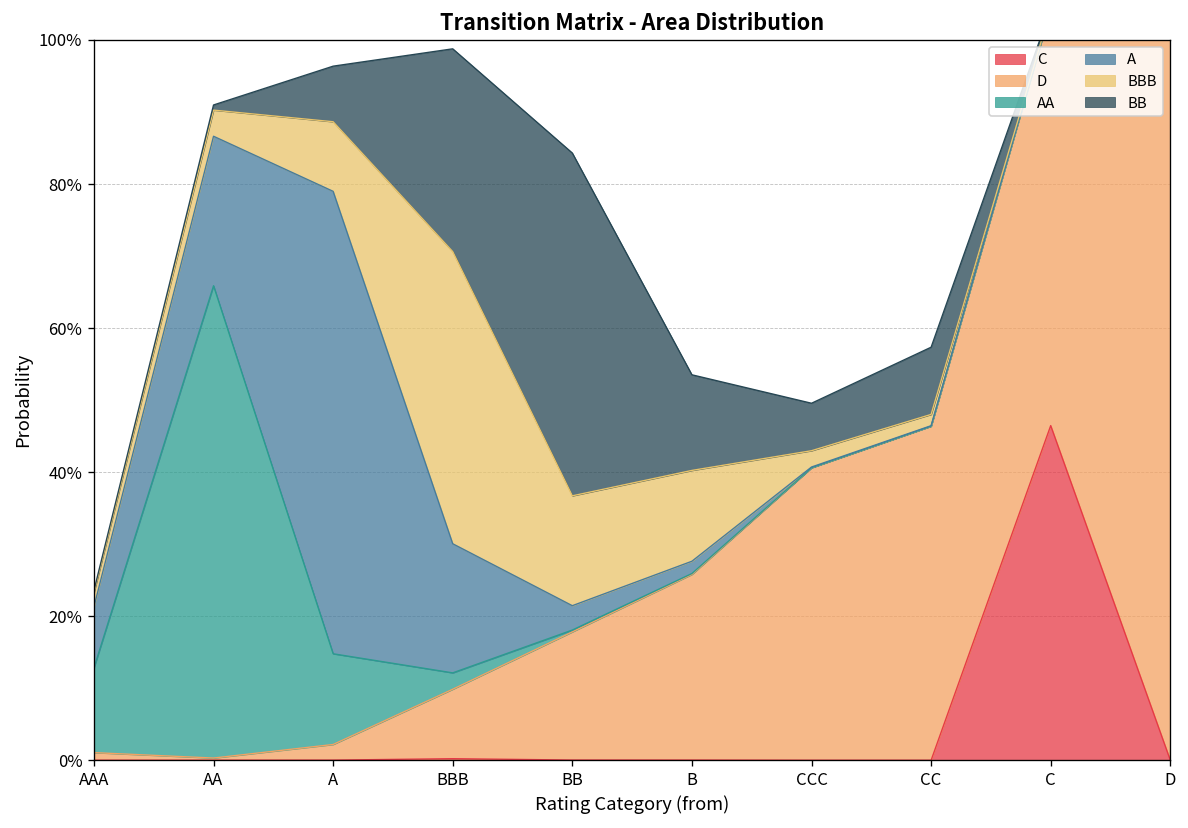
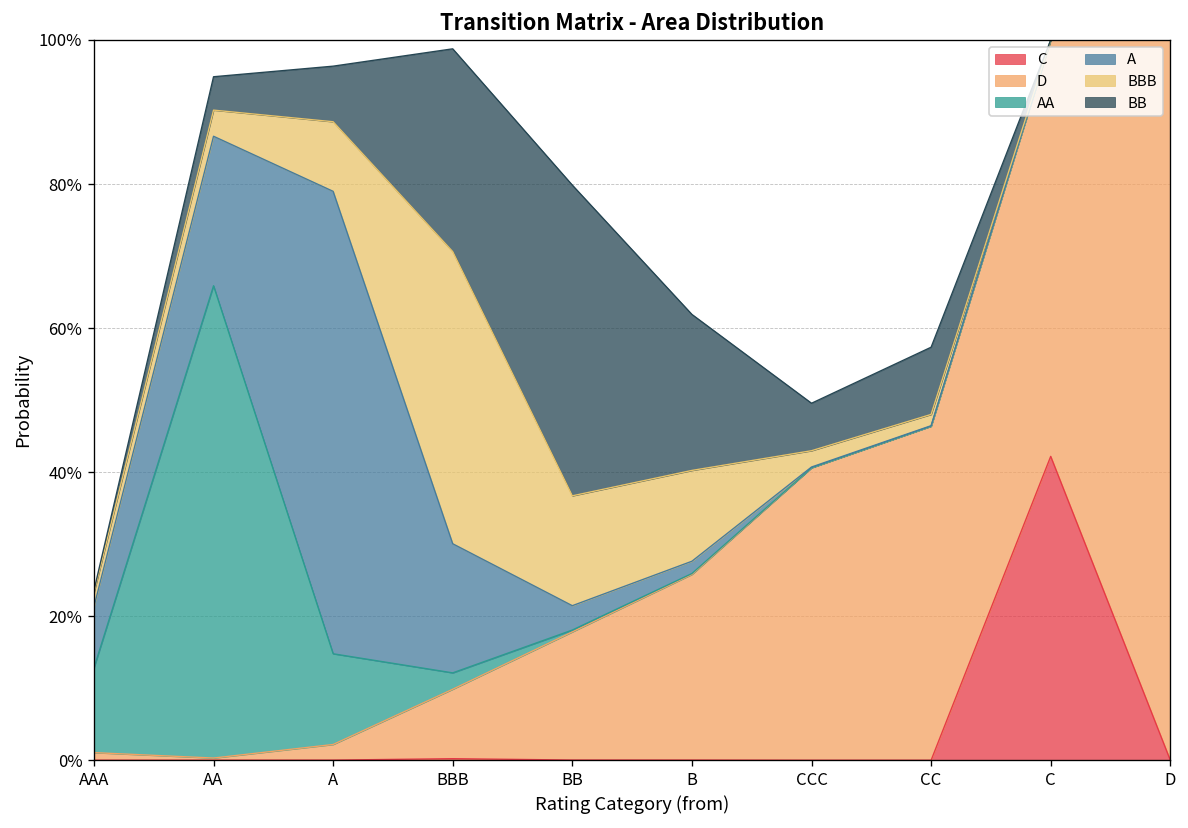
  {
    "C": {
      "AAA": "0%",
      "A": "0%",
      "BBB": "0%",
      "BB": "0%",
      "B": "0%",
      "CCC": "0%",
      "CC": "0%",
-     "C": "46%",
+     "C": "42%",
      "D": "0%"
    },
    "BB": {
-     "AA": "1%",
+     "AA": "5%",
      "A": "8%",
      "BBB": "28%",
-     "BB": "48%",
-     "B": "13%",
+     "BB": "43%",
+     "B": "22%",
      "CCC": "7%",
      "CC": "9%"
    }
  }
